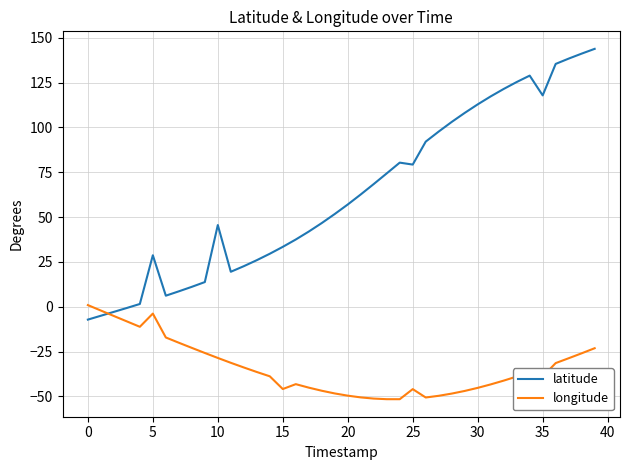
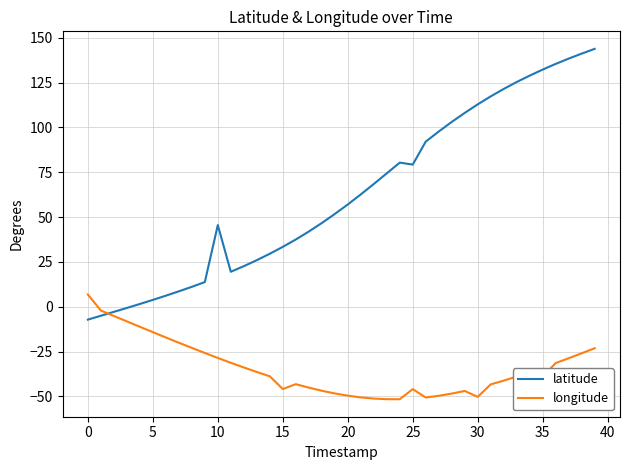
  {
    "latitude": {
      "0": -7,
-     "5": 29,
+     "5": 4,
      "10": 46,
      "15": 33,
      "20": 57,
      "25": 79,
      "30": 113,
-     "35": 118
+     "35": 132
    },
    "longitude": {
-     "0": 1,
-     "5": -4,
+     "0": 7,
+     "5": -14,
      "10": -29,
      "15": -46,
      "20": -50,
      "25": -46,
-     "30": -45
+     "30": -50
    }
  }
